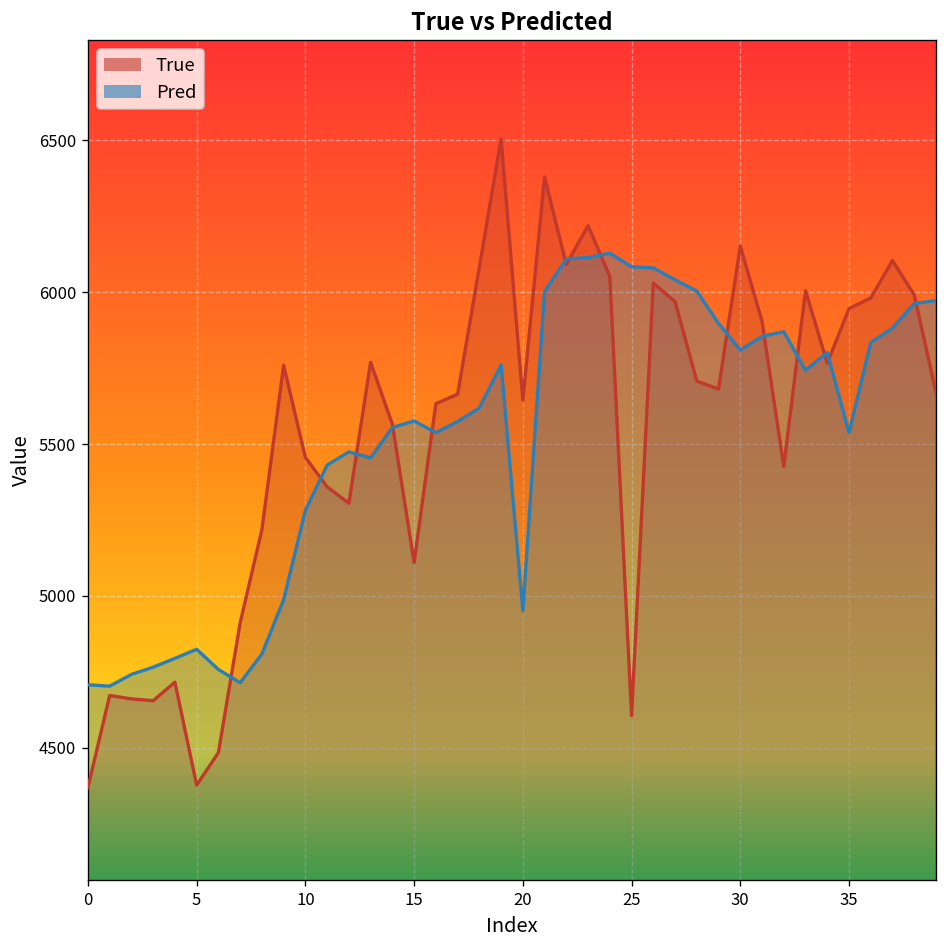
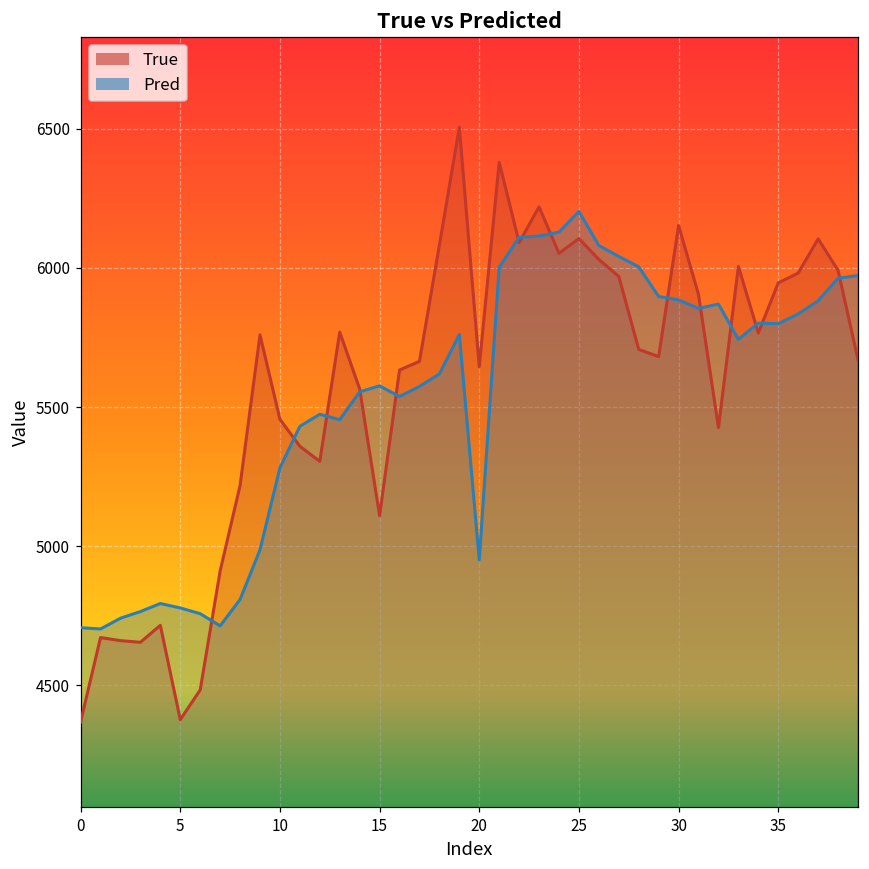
  {
    "True": {
      "0": 4370,
      "5": 4380,
      "10": 5460,
      "15": 5110,
      "20": 5650,
-     "25": 4610,
+     "25": 6110,
      "30": 6150,
      "35": 5950
    },
    "Pred": {
      "0": 4710,
-     "5": 4820,
+     "5": 4780,
      "10": 5280,
      "15": 5580,
      "20": 4950,
-     "25": 6080,
-     "30": 5810,
-     "35": 5540
+     "25": 6200,
+     "30": 5880,
+     "35": 5800
    }
  }
